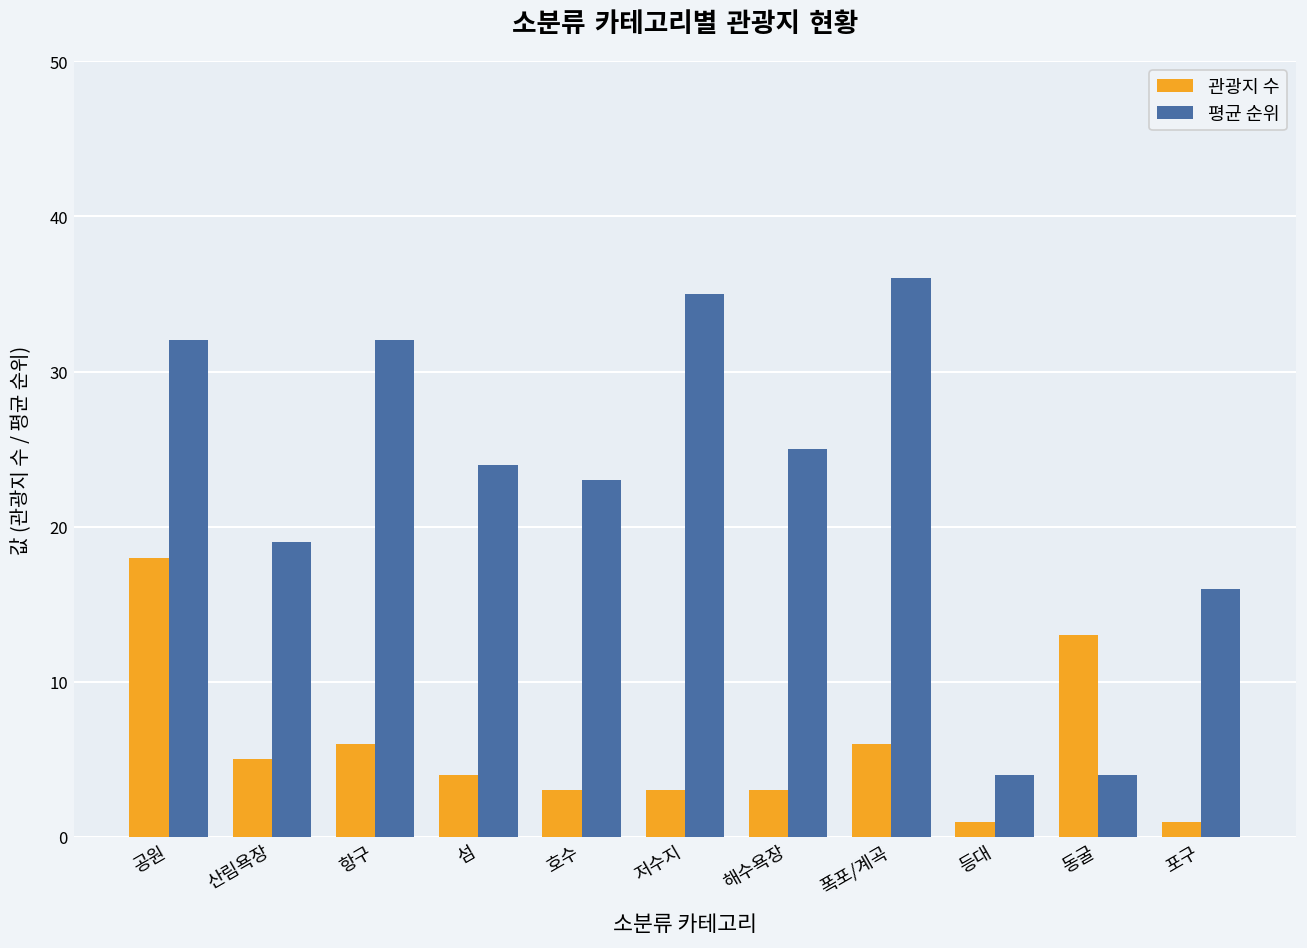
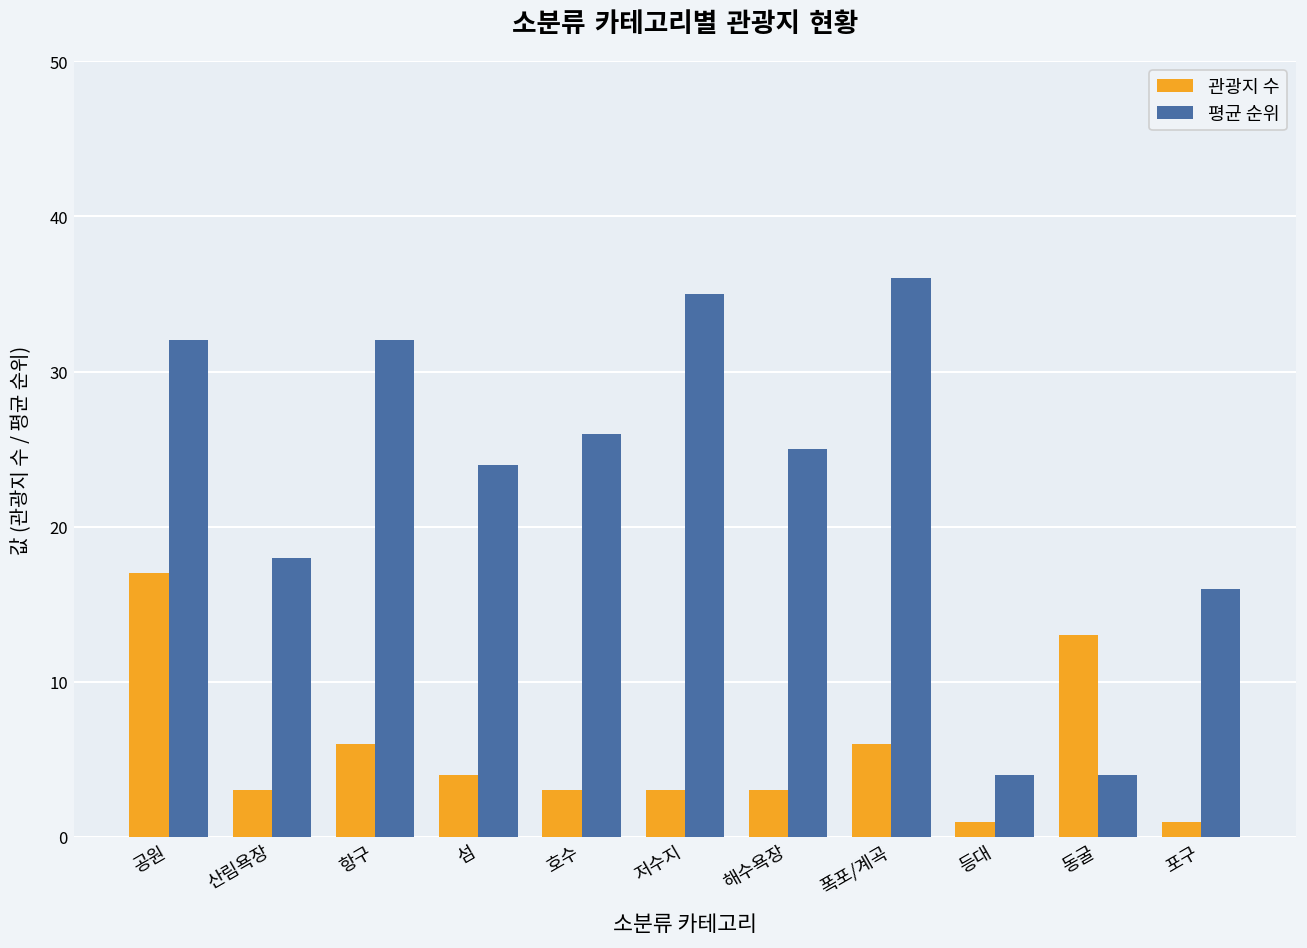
  {
    "관광지 수": {
-     "공원": 18,
-     "산림욕장": 5,
+     "공원": 17,
+     "산림욕장": 3,
      "항구": 6,
      "섬": 4,
      "호수": 3,
      "저수지": 3,
      "해수욕장": 3,
      "폭포/계곡": 6,
      "등대": 1,
      "동굴": 13,
      "포구": 1
    },
    "평균 순위": {
      "공원": 32,
-     "산림욕장": 19,
+     "산림욕장": 18,
      "항구": 32,
      "섬": 24,
-     "호수": 23,
+     "호수": 26,
      "저수지": 35,
      "해수욕장": 25,
      "폭포/계곡": 36,
      "등대": 4,
      "동굴": 4,
      "포구": 16
    }
  }
